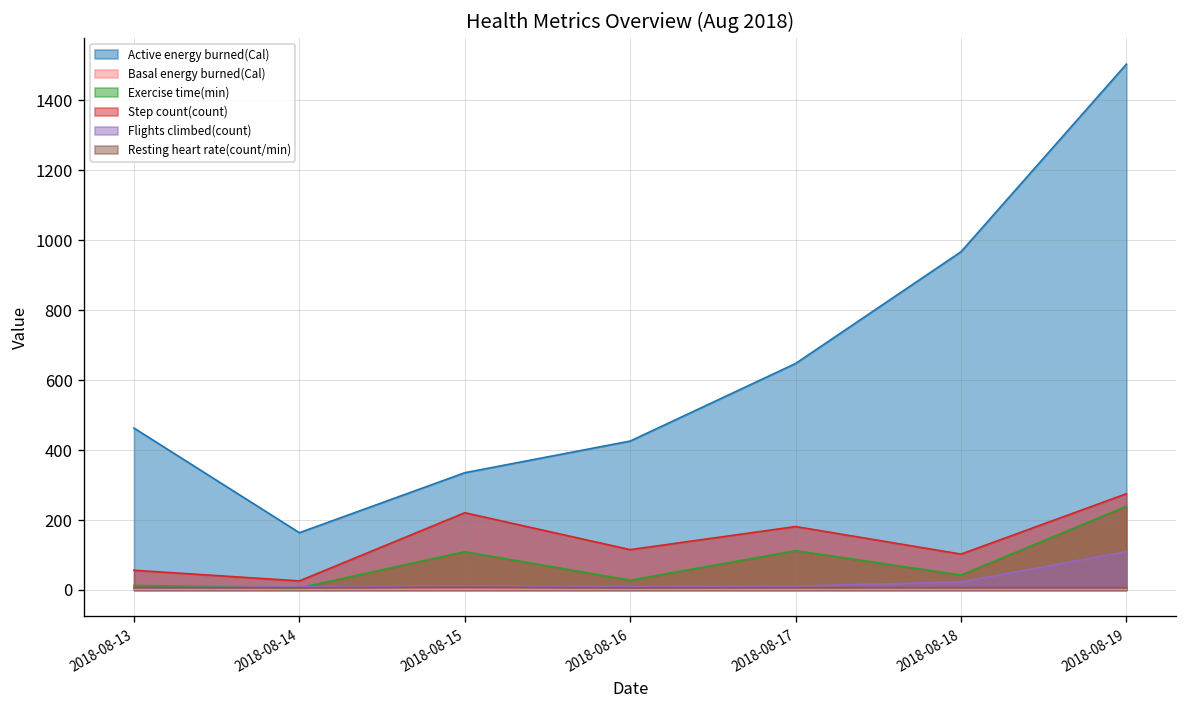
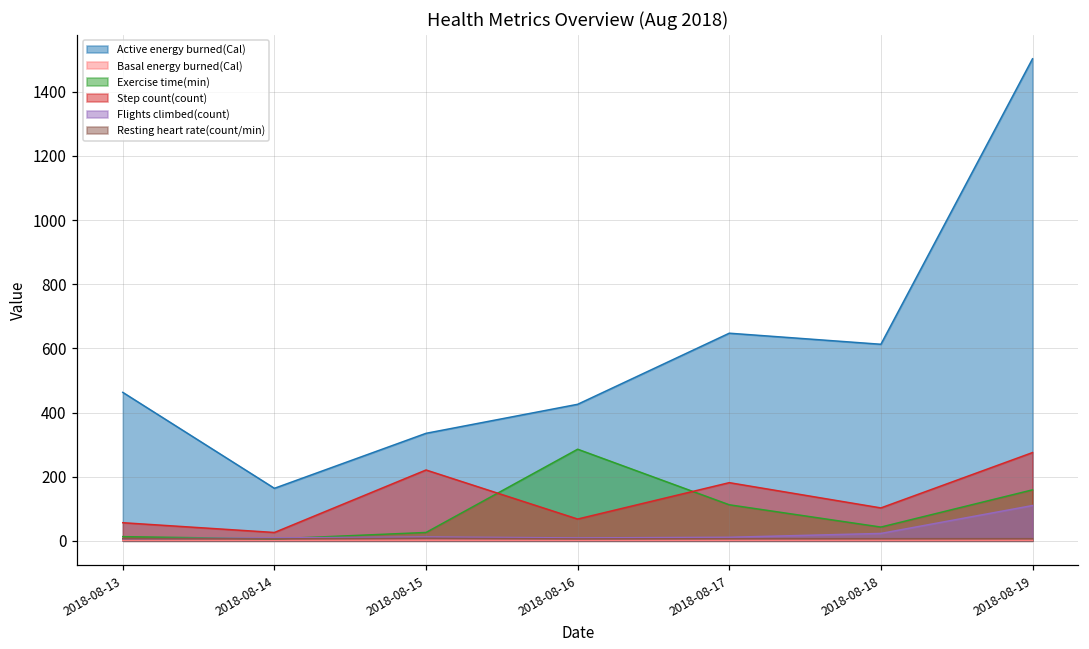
  {
    "Active energy burned(Cal)": {
      "2018-08-13": 460,
      "2018-08-14": 160,
      "2018-08-15": 340,
      "2018-08-16": 430,
      "2018-08-17": 650,
-     "2018-08-18": 970,
+     "2018-08-18": 610,
      "2018-08-19": 1500
    },
    "Exercise time(min)": {
-     "2018-08-15": 110,
-     "2018-08-16": 30,
+     "2018-08-15": 30,
+     "2018-08-16": 290,
      "2018-08-17": 110,
      "2018-08-18": 40,
-     "2018-08-19": 240
+     "2018-08-19": 160
    },
    "Step count(count)": {
      "2018-08-13": 60,
      "2018-08-14": 30,
      "2018-08-15": 220,
-     "2018-08-16": 120,
+     "2018-08-16": 70,
      "2018-08-17": 180,
      "2018-08-18": 100,
      "2018-08-19": 280
    },
    "Flights climbed(count)": {
      "2018-08-18": 20,
      "2018-08-19": 110
    }
  }
